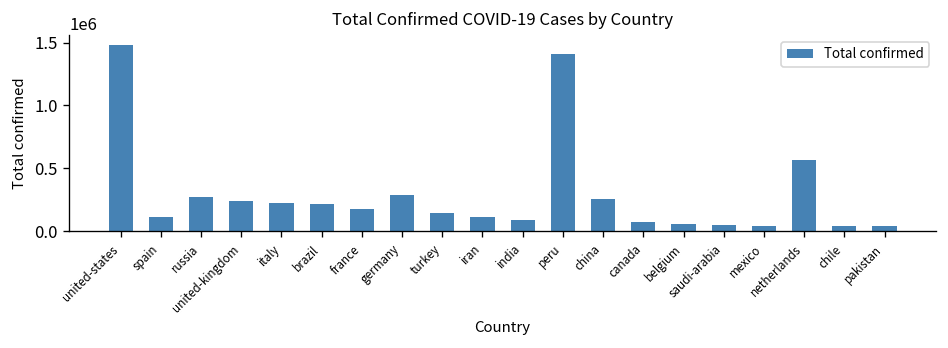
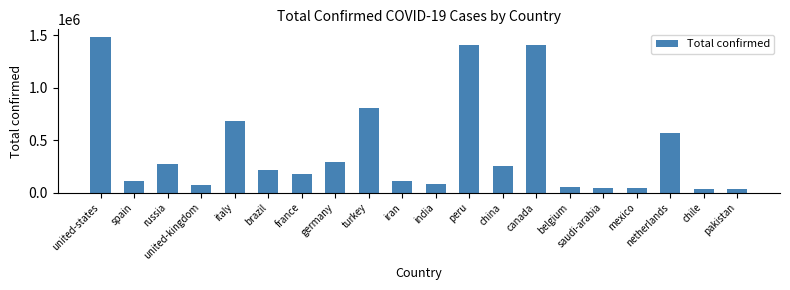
  {
    "united-states": 1480000,
    "spain": 110000,
    "russia": 270000,
-   "united-kingdom": 240000,
-   "italy": 220000,
+   "united-kingdom": 80000,
+   "italy": 680000,
    "brazil": 220000,
    "france": 180000,
    "germany": 290000,
-   "turkey": 150000,
+   "turkey": 810000,
    "iran": 120000,
    "india": 90000,
    "peru": 1410000,
    "china": 250000,
-   "canada": 80000,
+   "canada": 1410000,
    "belgium": 50000,
    "saudi-arabia": 50000,
    "mexico": 50000,
    "netherlands": 570000,
    "chile": 40000,
    "pakistan": 40000
  }
